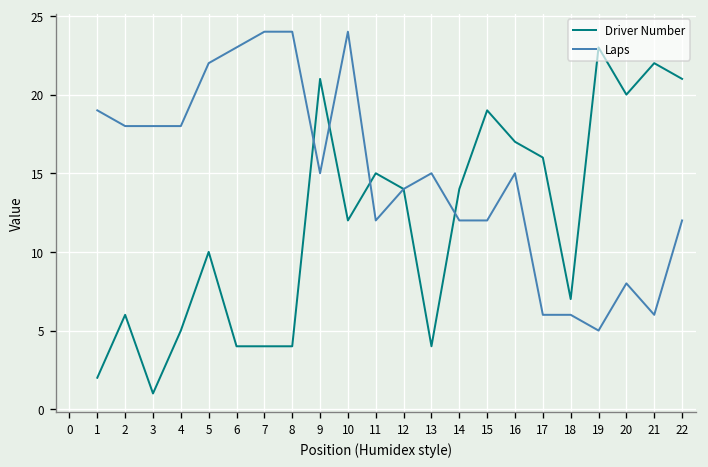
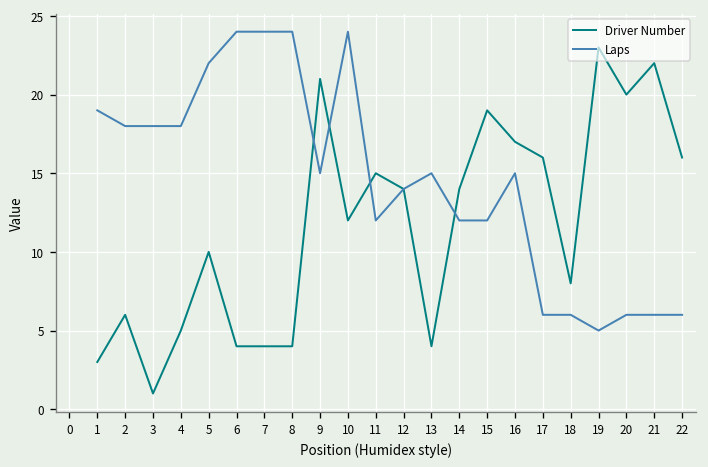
  {
    "Driver Number": {
-     "1": 2,
+     "1": 3,
      "2": 6,
      "3": 1,
      "4": 5,
      "5": 10,
      "6": 4,
      "7": 4,
      "8": 4,
      "9": 21,
      "10": 12,
      "11": 15,
      "13": 4,
      "14": 14,
      "15": 19,
      "16": 17,
      "17": 16,
-     "18": 7,
+     "18": 8,
      "20": 20,
      "21": 22,
-     "22": 21
+     "22": 16
    },
    "Laps": {
      "1": 19,
      "2": 18,
      "3": 18,
      "4": 18,
      "5": 22,
-     "6": 23,
+     "6": 24,
      "7": 24,
      "8": 24,
      "9": 15,
      "10": 24,
      "11": 12,
      "13": 15,
      "14": 12,
      "15": 12,
      "16": 15,
      "17": 6,
      "18": 6,
      "19": 5,
-     "20": 8,
+     "20": 6,
      "21": 6,
-     "22": 12
+     "22": 6
    }
  }
